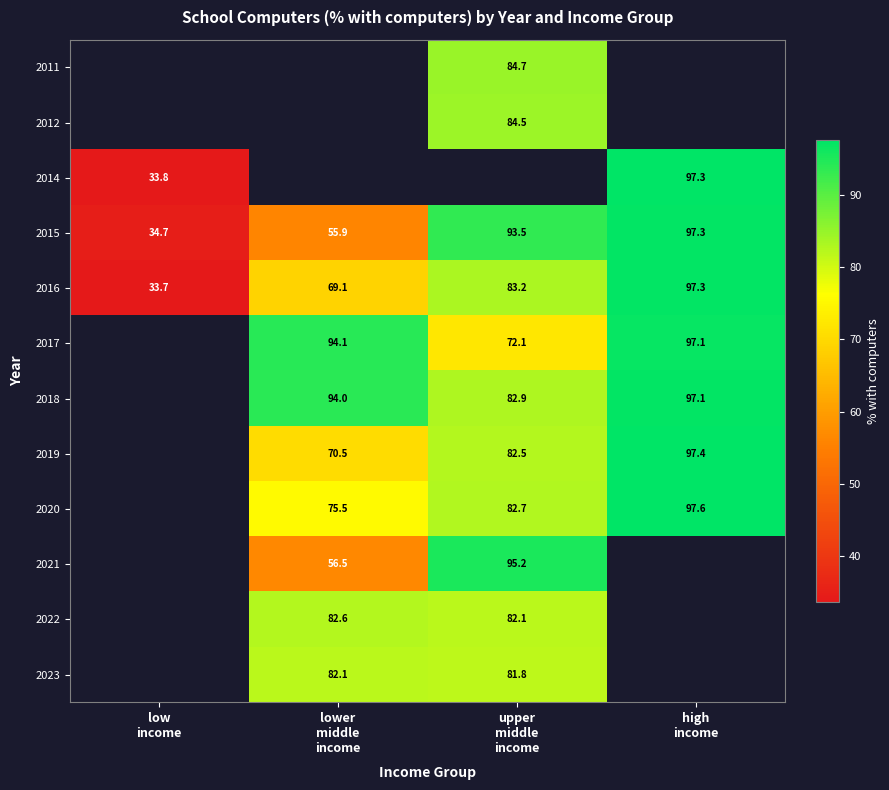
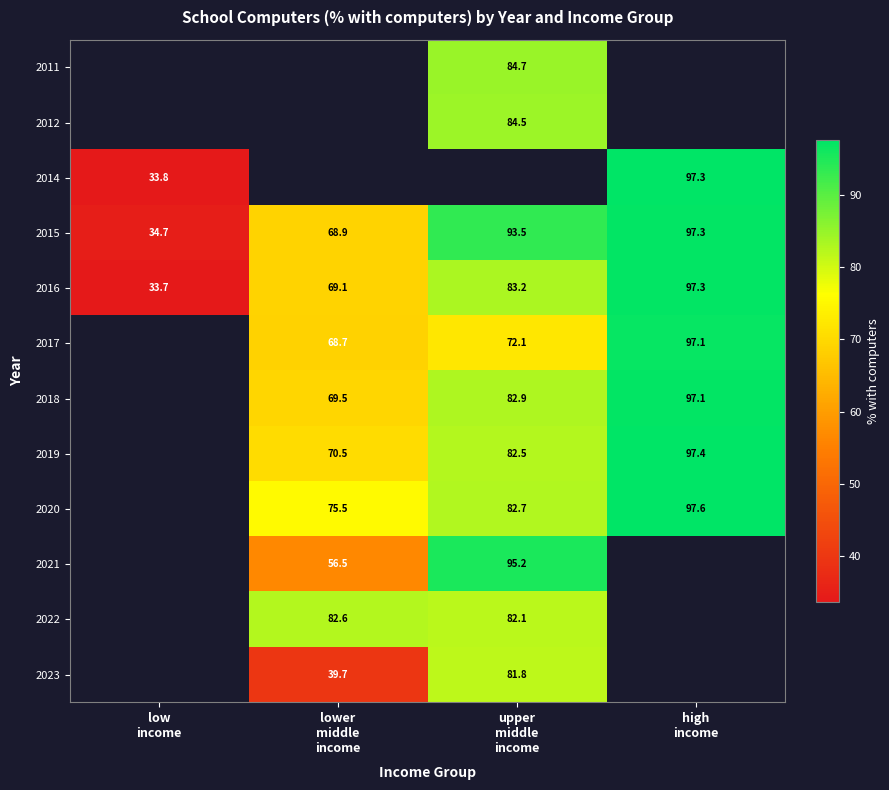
  {
    "2011": {
      "upper middle income": 84.7
    },
    "2012": {
      "upper middle income": 84.5
    },
    "2014": {
      "low income": 33.8,
      "high income": 97.3
    },
    "2015": {
      "low income": 34.7,
-     "lower middle income": 55.9,
+     "lower middle income": 68.9,
      "upper middle income": 93.5,
      "high income": 97.3
    },
    "2016": {
      "low income": 33.7,
      "lower middle income": 69.1,
      "upper middle income": 83.2,
      "high income": 97.3
    },
    "2017": {
-     "lower middle income": 94.1,
+     "lower middle income": 68.7,
      "upper middle income": 72.1,
      "high income": 97.1
    },
    "2018": {
-     "lower middle income": 94.0,
+     "lower middle income": 69.5,
      "upper middle income": 82.9,
      "high income": 97.1
    },
    "2019": {
      "lower middle income": 70.5,
      "upper middle income": 82.5,
      "high income": 97.4
    },
    "2020": {
      "lower middle income": 75.5,
      "upper middle income": 82.7,
      "high income": 97.6
    },
    "2021": {
      "lower middle income": 56.5,
      "upper middle income": 95.2
    },
    "2022": {
      "lower middle income": 82.6,
      "upper middle income": 82.1
    },
    "2023": {
-     "lower middle income": 82.1,
+     "lower middle income": 39.7,
      "upper middle income": 81.8
    }
  }
